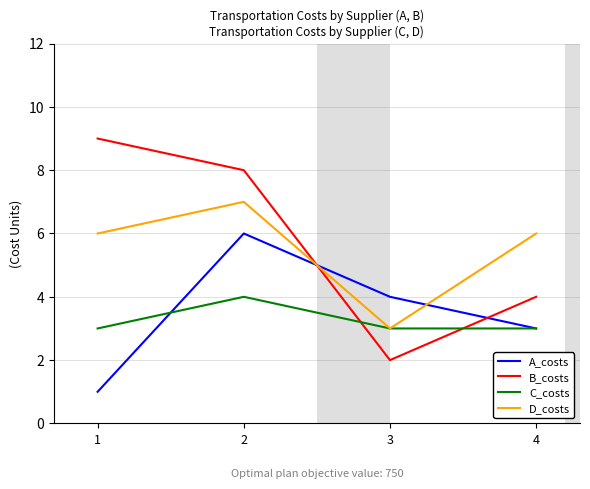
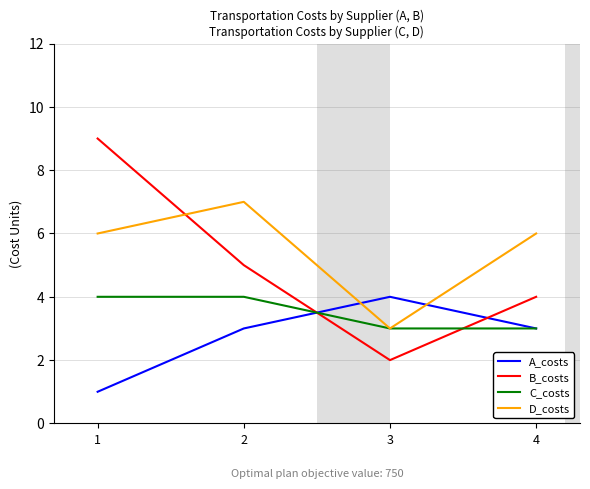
  {
    "A_costs": {
      "1": 1,
-     "2": 6,
+     "2": 3,
      "3": 4
    },
    "B_costs": {
      "1": 9,
-     "2": 8,
+     "2": 5,
      "3": 2,
      "4": 4
    },
    "C_costs": {
-     "1": 3,
+     "1": 4,
      "2": 4
    },
    "D_costs": {
      "1": 6,
      "2": 7,
      "4": 6
    }
  }
